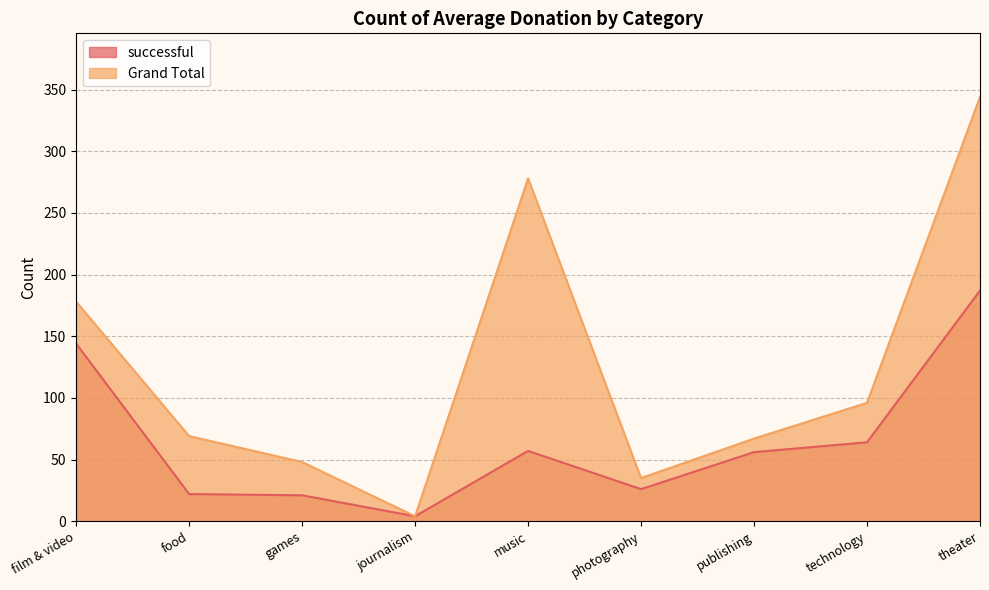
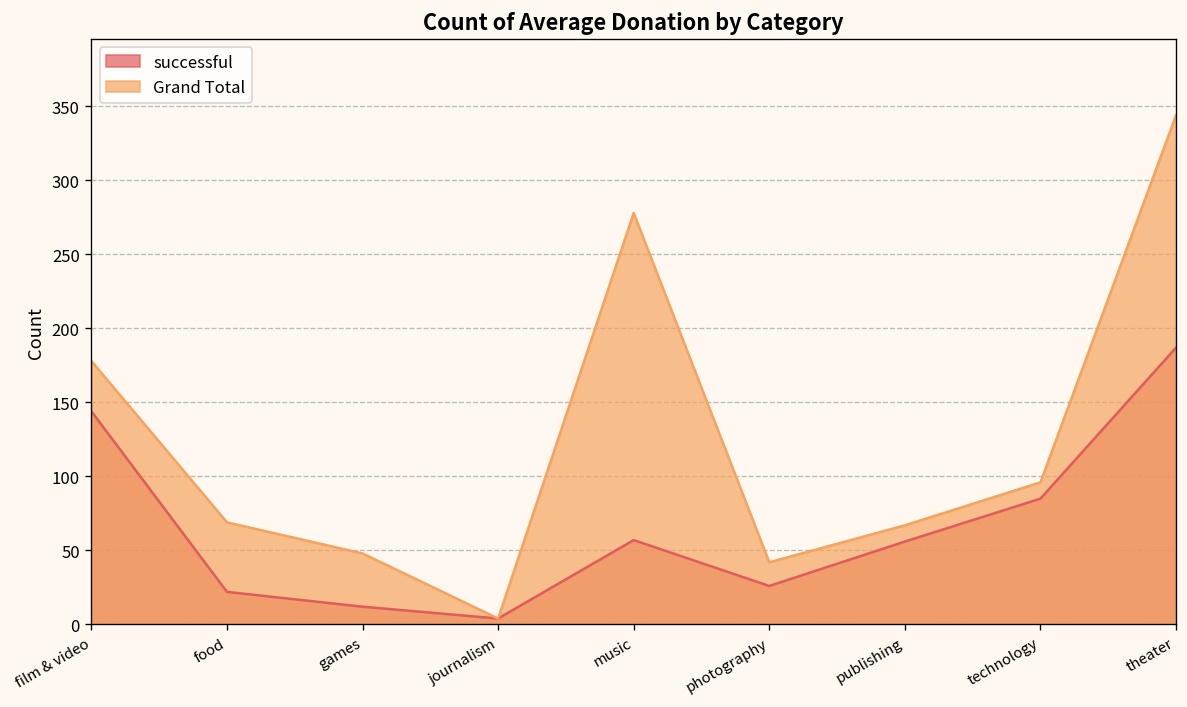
  {
    "successful": {
      "film & video": 144,
      "food": 22,
-     "games": 21,
+     "games": 12,
      "music": 57,
      "photography": 26,
      "publishing": 56,
-     "technology": 64,
+     "technology": 85,
      "theater": 187
    },
    "Grand Total": {
      "film & video": 178,
      "food": 69,
      "games": 48,
      "music": 278,
-     "photography": 35,
+     "photography": 42,
      "publishing": 67,
      "technology": 96,
      "theater": 344
    }
  }
